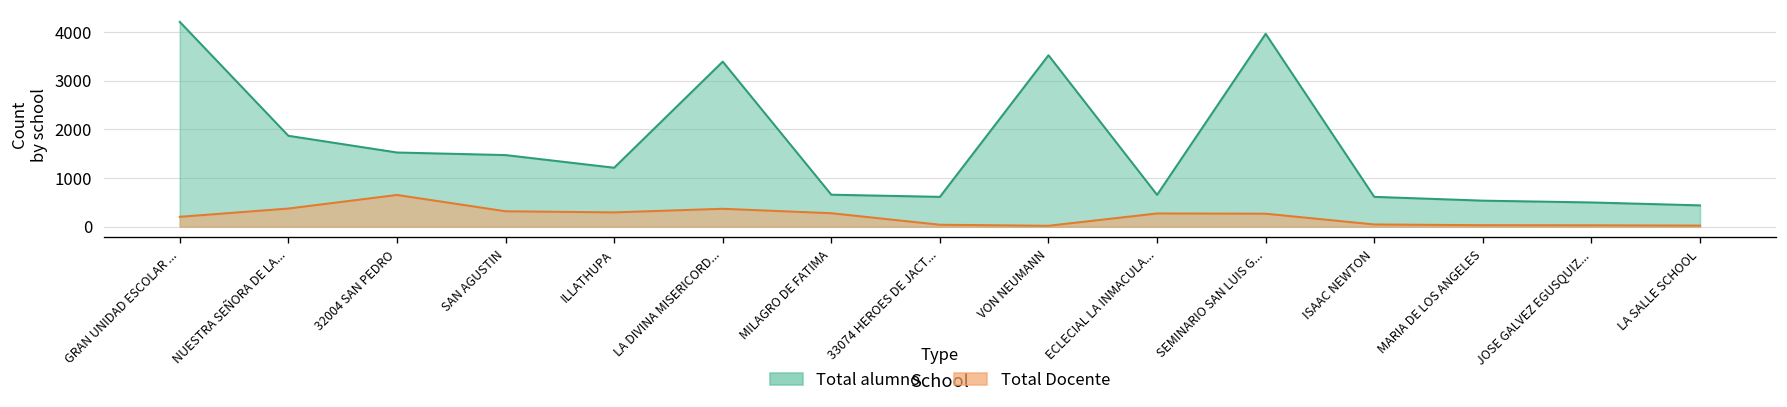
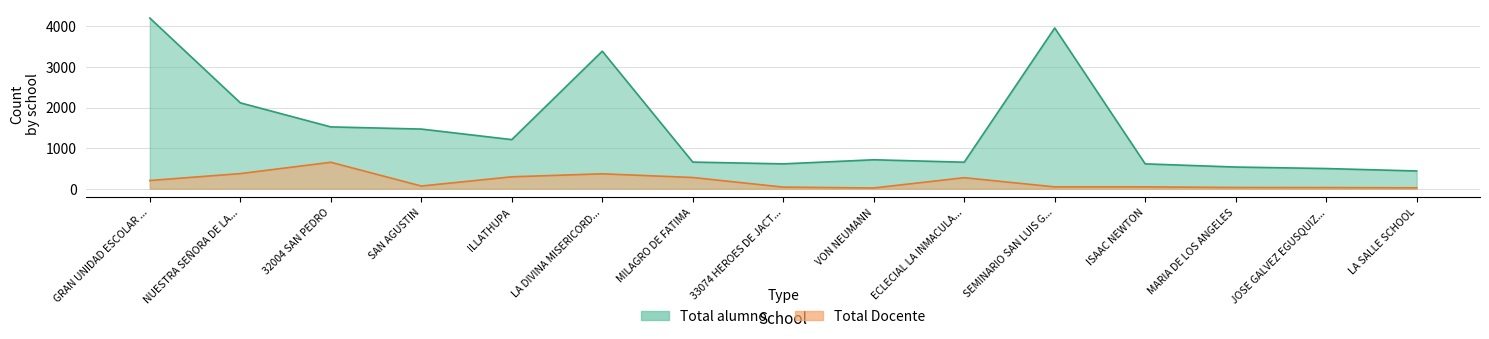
  {
    "Total alumno": {
      "GRAN UNIDAD ESCOLAR ...": 4200,
-     "NUESTRA SEÑORA DE LA...": 1900,
+     "NUESTRA SEÑORA DE LA...": 2100,
      "32004 SAN PEDRO": 1500,
      "SAN AGUSTIN": 1500,
      "ILLATHUPA": 1200,
      "LA DIVINA MISERICORD...": 3400,
      "MILAGRO DE FATIMA": 700,
      "33074 HEROES DE JACT...": 600,
-     "VON NEUMANN": 3500,
+     "VON NEUMANN": 700,
      "ECLECIAL LA INMACULA...": 700,
      "SEMINARIO SAN LUIS G...": 4000,
      "ISAAC NEWTON": 600,
      "MARIA DE LOS ANGELES": 500,
      "JOSE GALVEZ EGUSQUIZ...": 500,
      "LA SALLE SCHOOL": 400
    },
    "Total Docente": {
      "GRAN UNIDAD ESCOLAR ...": 200,
      "NUESTRA SEÑORA DE LA...": 400,
      "32004 SAN PEDRO": 700,
-     "SAN AGUSTIN": 300,
+     "SAN AGUSTIN": 100,
      "ILLATHUPA": 300,
      "LA DIVINA MISERICORD...": 400,
      "MILAGRO DE FATIMA": 300,
      "33074 HEROES DE JACT...": 0,
      "VON NEUMANN": 0,
      "ECLECIAL LA INMACULA...": 300,
-     "SEMINARIO SAN LUIS G...": 300,
+     "SEMINARIO SAN LUIS G...": 0,
      "ISAAC NEWTON": 0,
      "MARIA DE LOS ANGELES": 0,
      "JOSE GALVEZ EGUSQUIZ...": 0,
      "LA SALLE SCHOOL": 0
    }
  }
